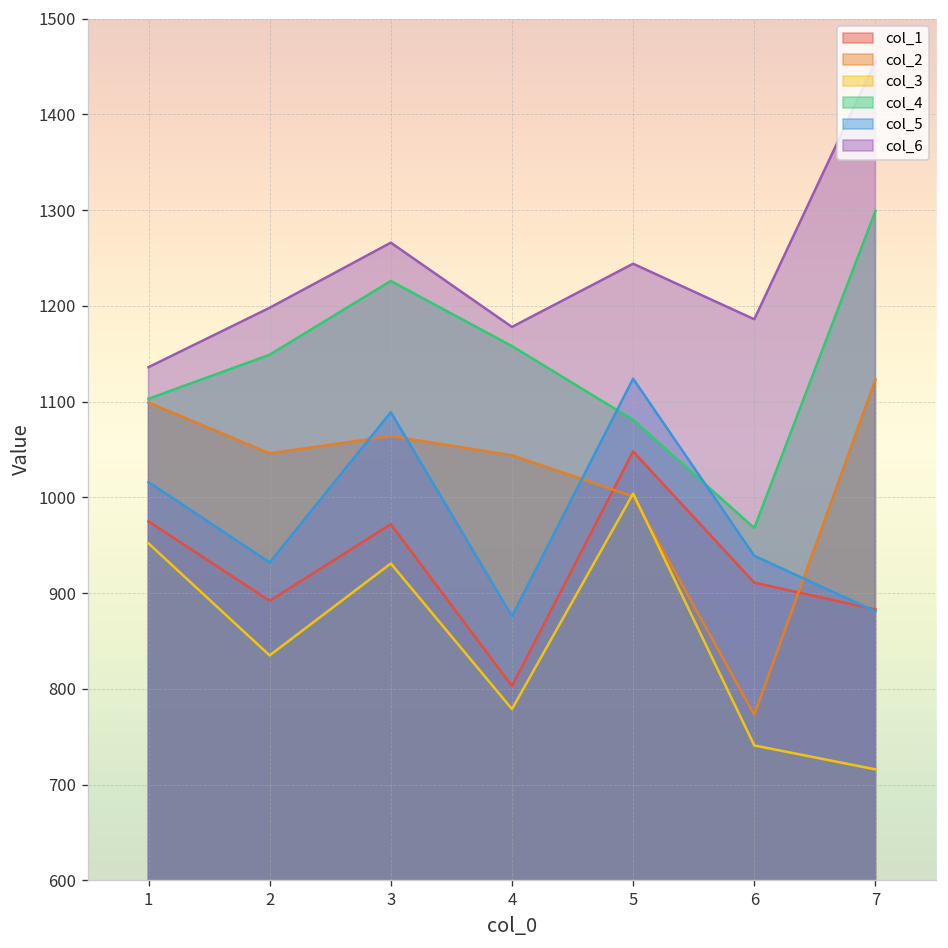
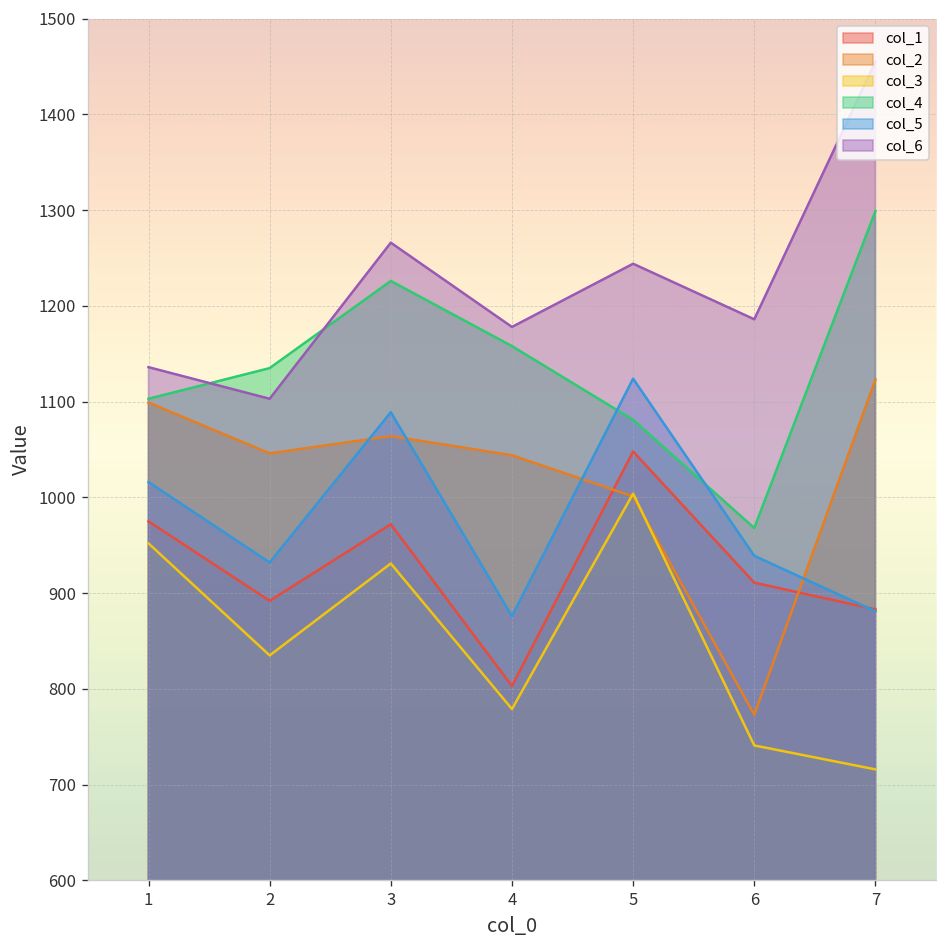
  {
    "col_4": {
      "1": 1100,
-     "2": 1150,
+     "2": 1140,
      "3": 1230,
      "4": 1160,
      "5": 1080,
      "6": 970,
      "7": 1300
    },
    "col_5": {
      "1": 1020,
      "2": 930,
      "3": 1090,
      "4": 880,
      "5": 1120,
      "6": 940
    },
    "col_6": {
      "1": 1140,
-     "2": 1200,
+     "2": 1100,
      "3": 1270,
      "4": 1180,
      "5": 1240,
      "6": 1190
    }
  }
